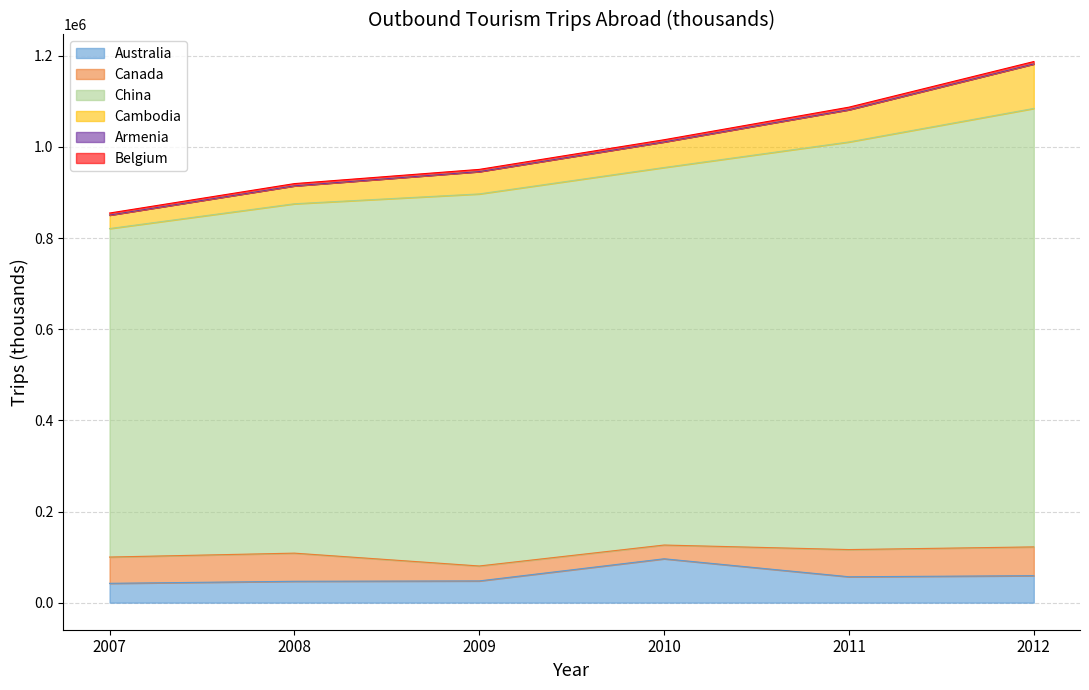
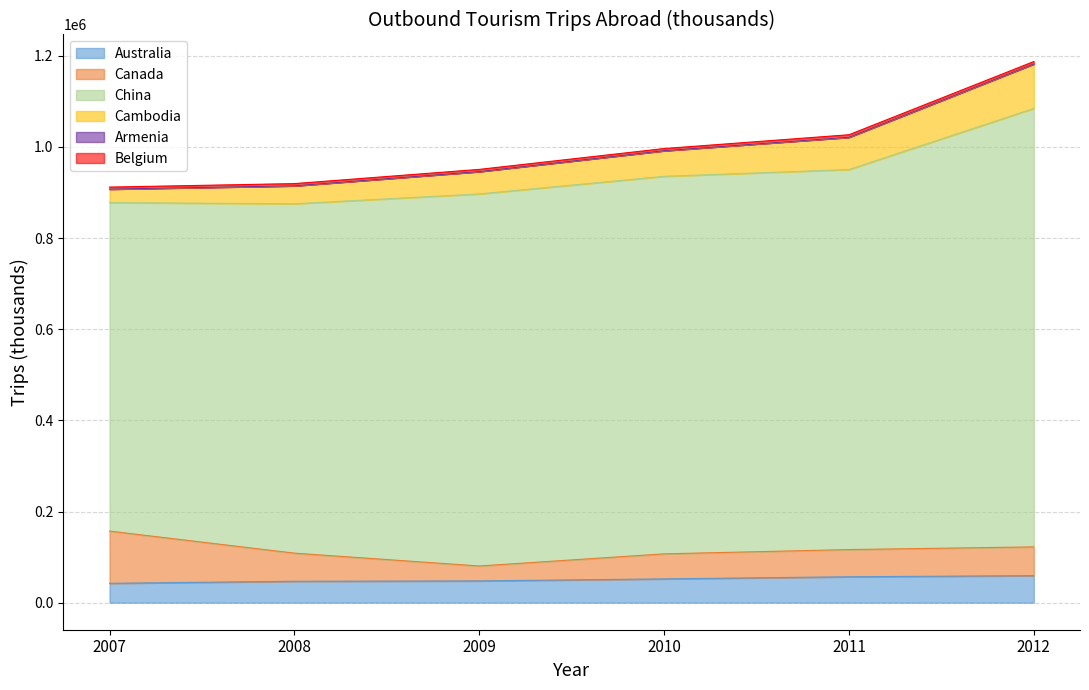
  {
    "Australia": {
      "2007": 40000,
      "2008": 50000,
      "2009": 50000,
-     "2010": 100000,
+     "2010": 50000,
      "2011": 60000,
      "2012": 60000
    },
    "Canada": {
-     "2007": 60000,
+     "2007": 110000,
      "2008": 60000,
      "2009": 30000,
-     "2010": 30000,
+     "2010": 50000,
      "2011": 60000,
      "2012": 60000
    },
    "China": {
      "2007": 720000,
      "2008": 770000,
      "2009": 820000,
      "2010": 830000,
-     "2011": 890000,
+     "2011": 830000,
      "2012": 960000
    }
  }
